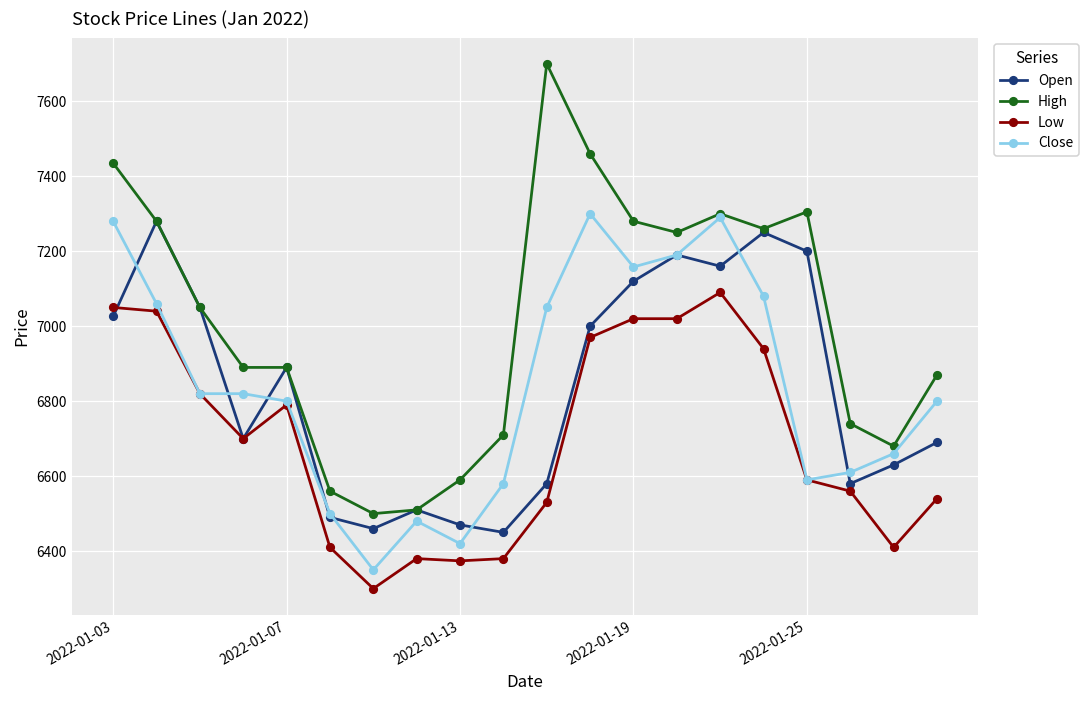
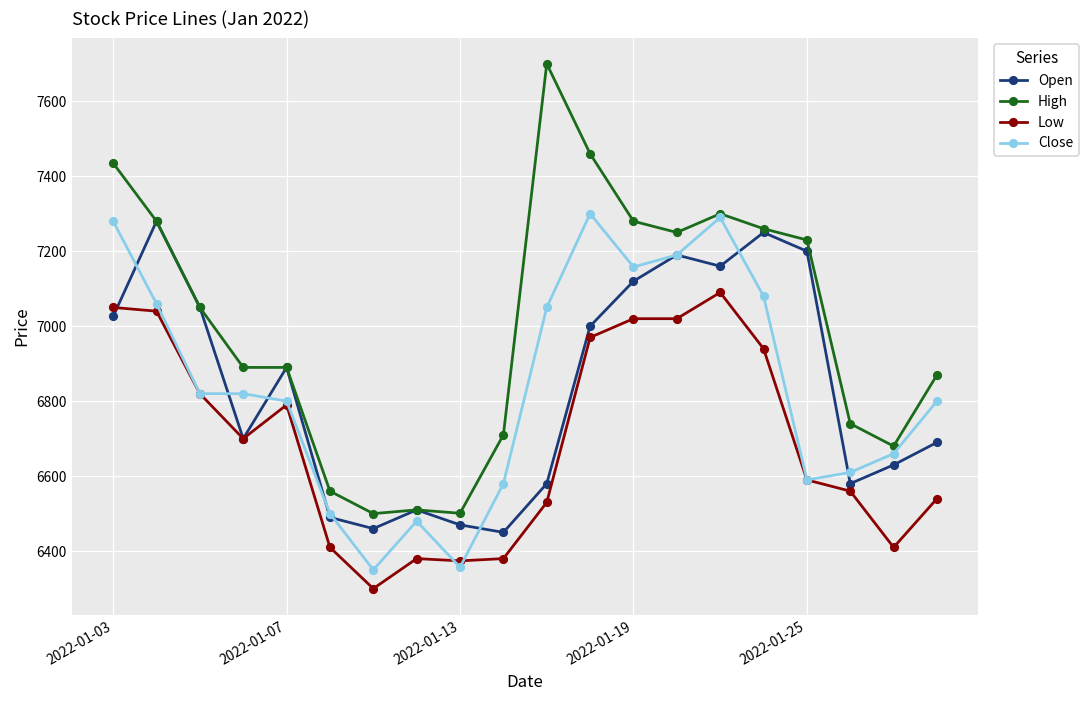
  {
    "Open": {
      "2022-01-03": 7030,
      "2022-01-13": 6470,
      "2022-01-19": 7120,
      "2022-01-25": 7200
    },
    "High": {
      "2022-01-03": 7440,
-     "2022-01-13": 6590,
+     "2022-01-13": 6500,
      "2022-01-19": 7280,
-     "2022-01-25": 7310
+     "2022-01-25": 7230
    },
    "Low": {
      "2022-01-03": 7050,
      "2022-01-07": 6790,
      "2022-01-13": 6370,
      "2022-01-19": 7020
    },
    "Close": {
      "2022-01-03": 7280,
      "2022-01-07": 6800,
-     "2022-01-13": 6420,
+     "2022-01-13": 6360,
      "2022-01-19": 7160
    }
  }
